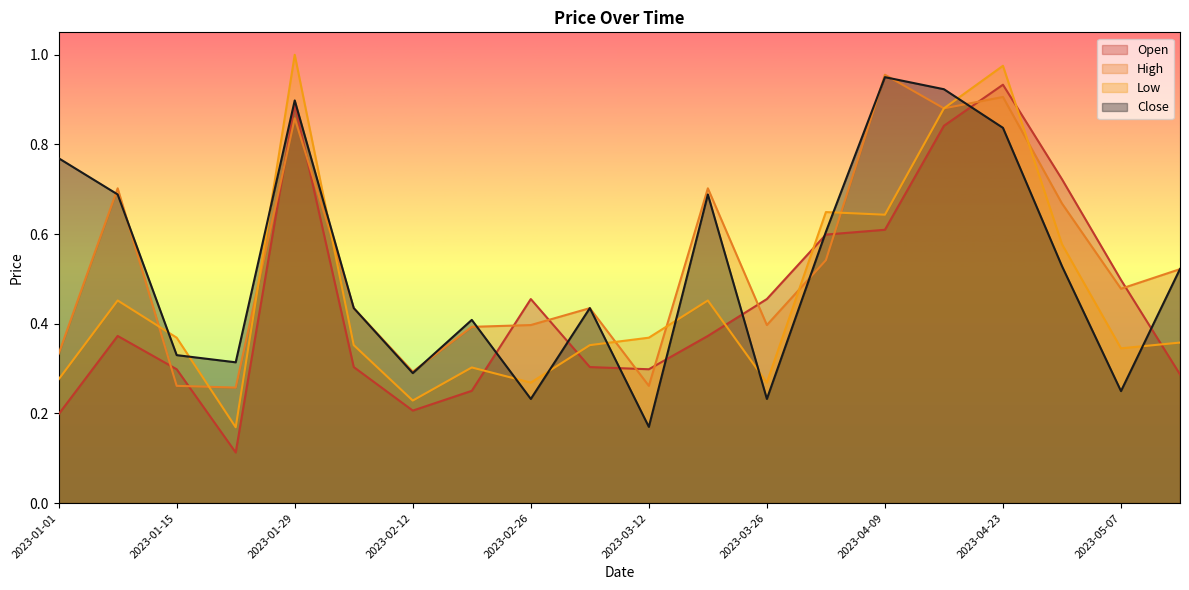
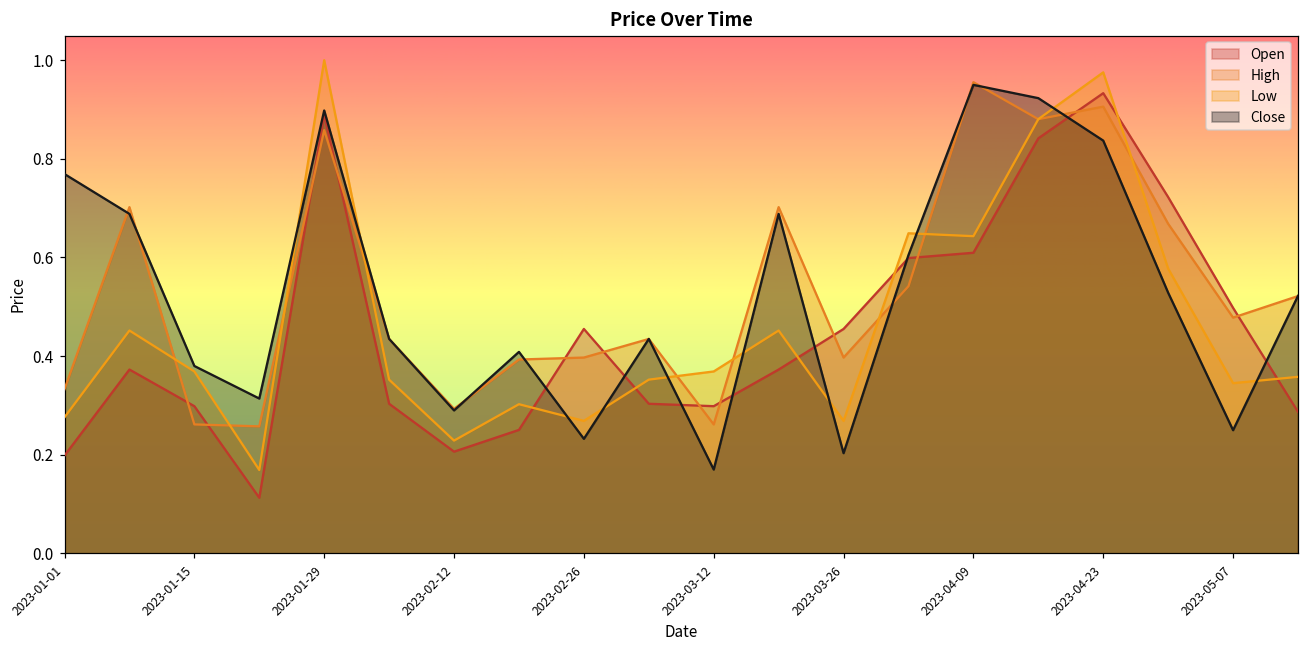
  {
    "Close": {
      "2023-01-01": 0.77,
-     "2023-01-15": 0.33,
+     "2023-01-15": 0.38,
      "2023-01-29": 0.90,
      "2023-02-26": 0.23,
      "2023-03-12": 0.17,
-     "2023-03-26": 0.23,
+     "2023-03-26": 0.20,
      "2023-04-23": 0.84,
      "2023-05-07": 0.25
    }
  }
